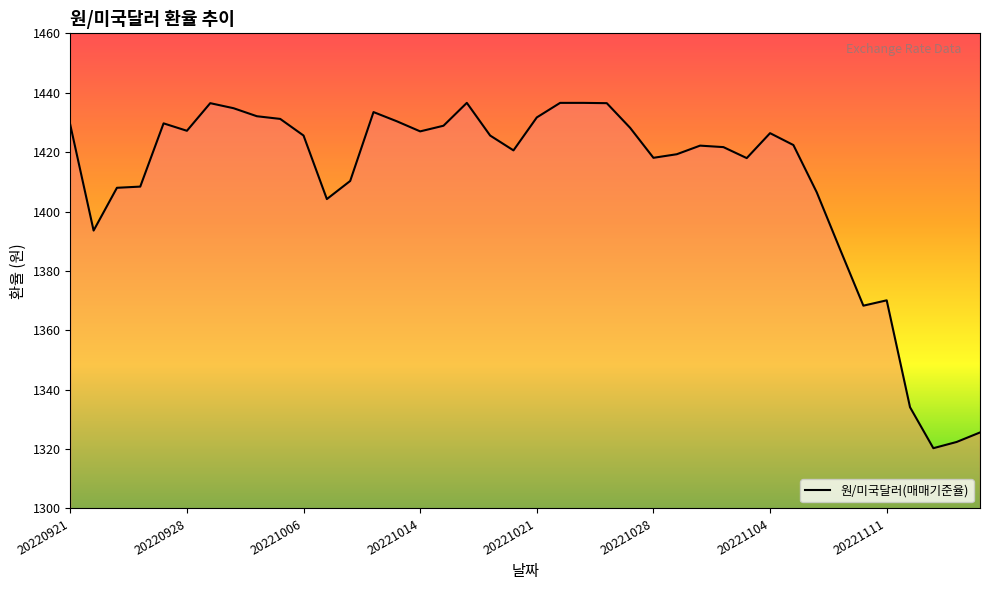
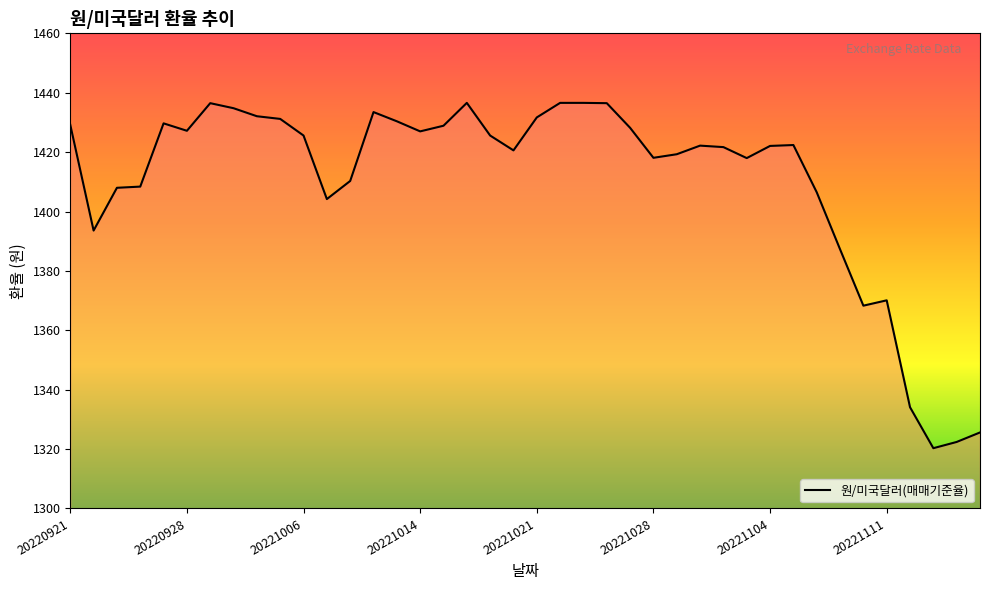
  {
    "20220921": 1429,
    "20220928": 1427,
    "20221006": 1426,
    "20221014": 1427,
    "20221021": 1432,
    "20221028": 1418,
-   "20221104": 1426,
+   "20221104": 1422,
    "20221111": 1370
  }
